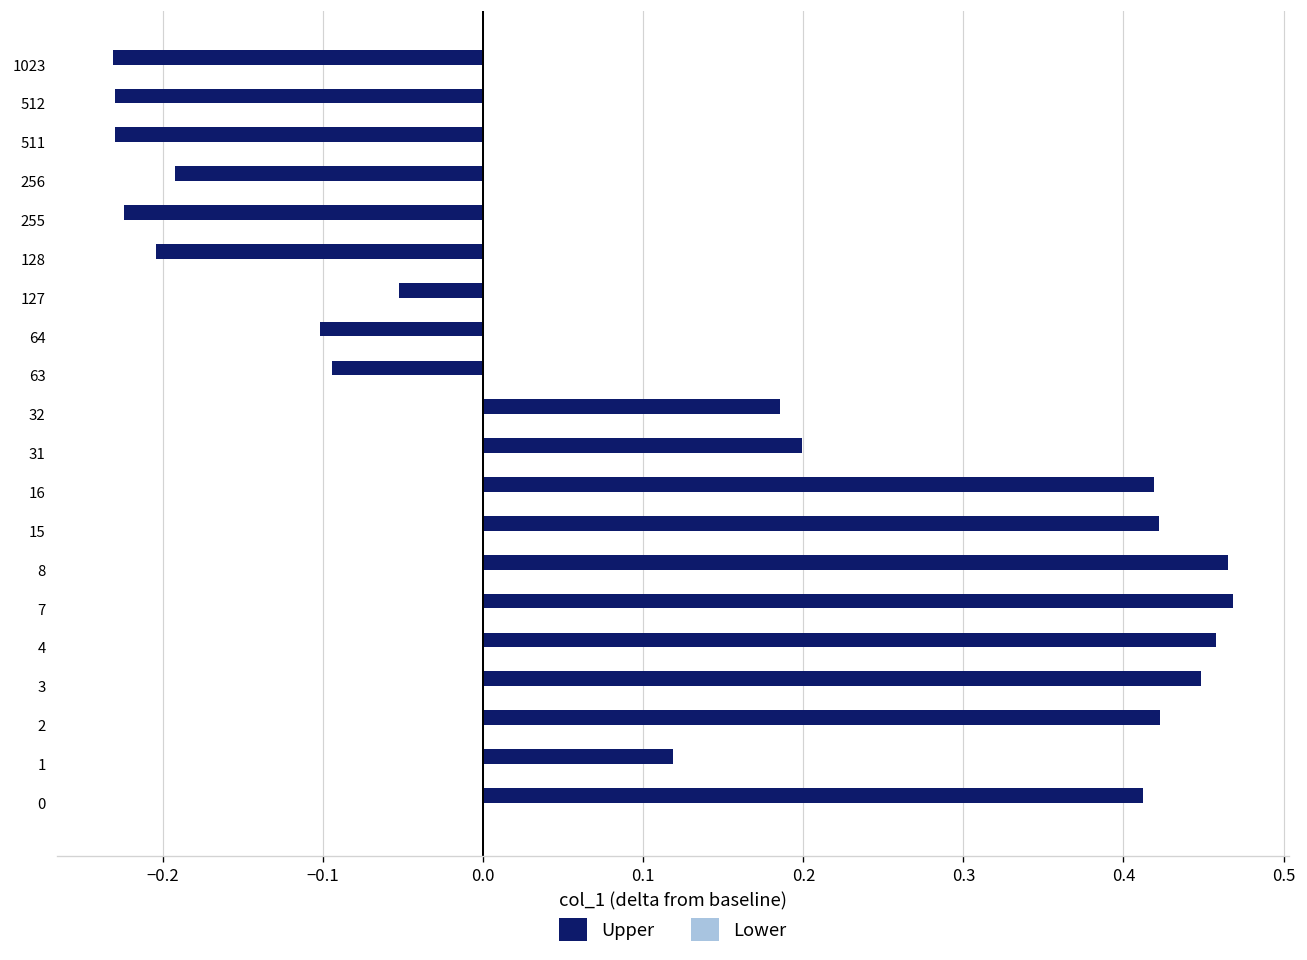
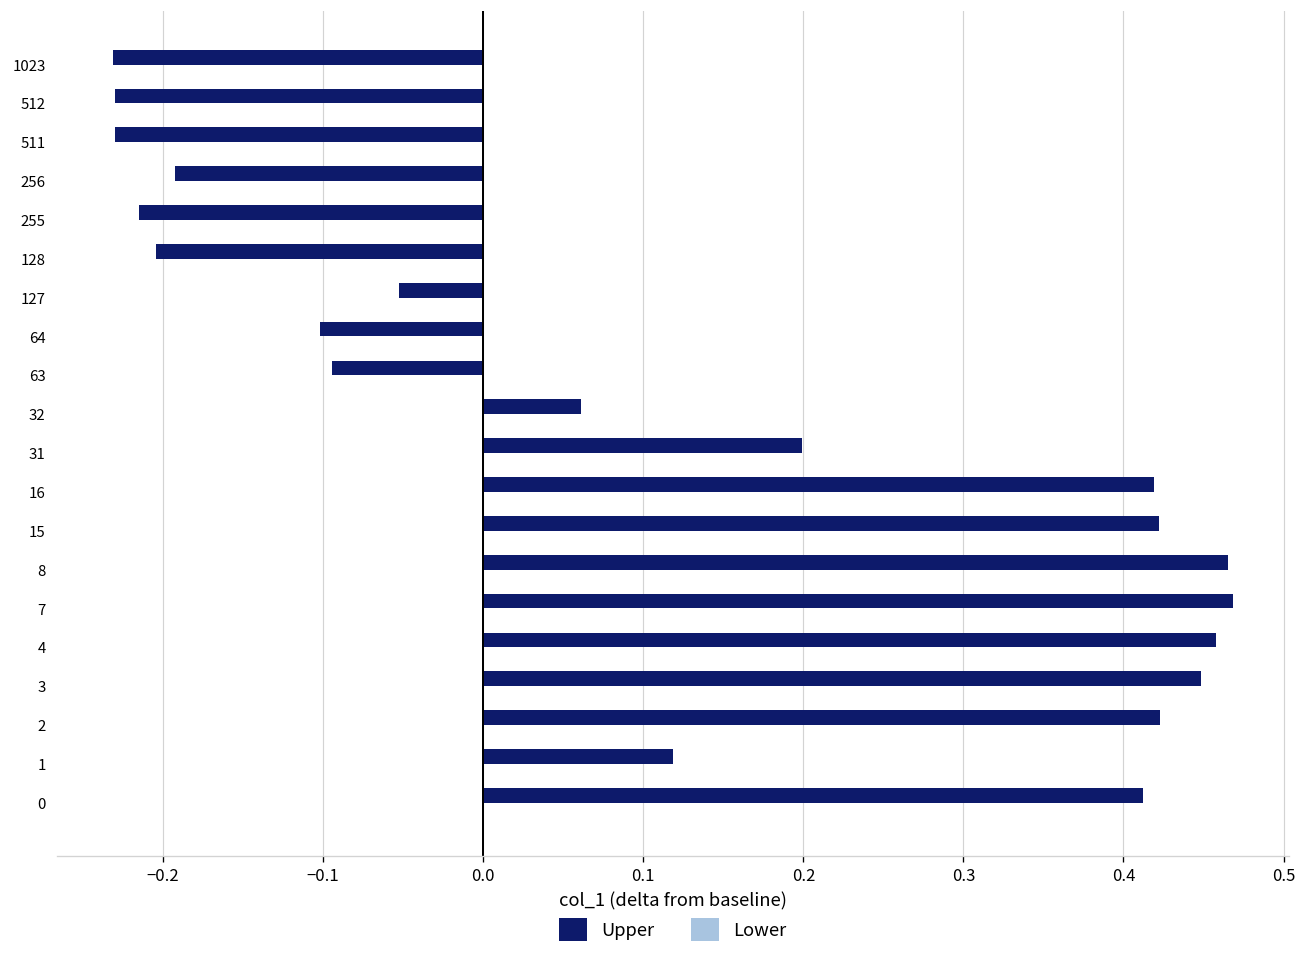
  {
    "Upper": {
      "1023": -0.231,
      "512": -0.230,
      "511": -0.230,
      "256": -0.192,
-     "255": -0.224,
+     "255": -0.215,
      "128": -0.205,
      "127": -0.052,
      "64": -0.102,
      "63": -0.094,
-     "32": 0.185,
+     "32": 0.061,
      "31": 0.199,
      "16": 0.419,
      "15": 0.422,
      "8": 0.465,
      "7": 0.468,
      "4": 0.458,
      "3": 0.448,
      "2": 0.423,
      "1": 0.118,
      "0": 0.412
    },
    "Lower": {
      "0": 0.000
    }
  }
